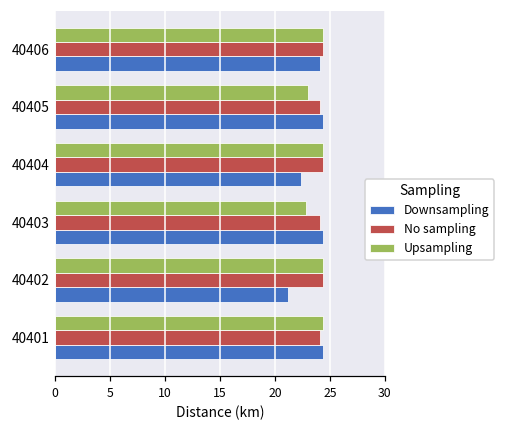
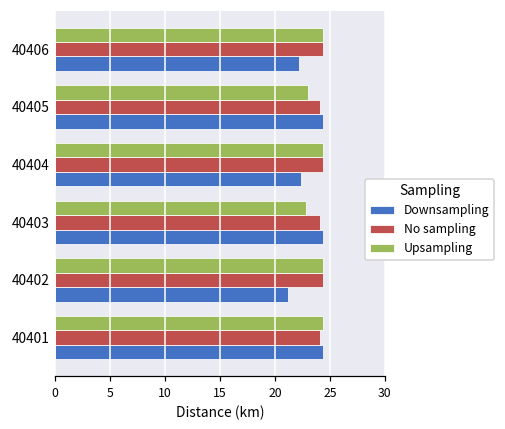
  {
    "Downsampling": {
-     "40406": 24,
+     "40406": 22,
      "40405": 24,
      "40404": 22,
      "40403": 24,
      "40402": 21,
      "40401": 24
    },
    "No sampling": {
      "40406": 24,
      "40405": 24,
      "40404": 24,
      "40403": 24,
      "40402": 24,
      "40401": 24
    },
    "Upsampling": {
      "40406": 24,
      "40405": 23,
      "40404": 24,
      "40403": 23,
      "40402": 24,
      "40401": 24
    }
  }
